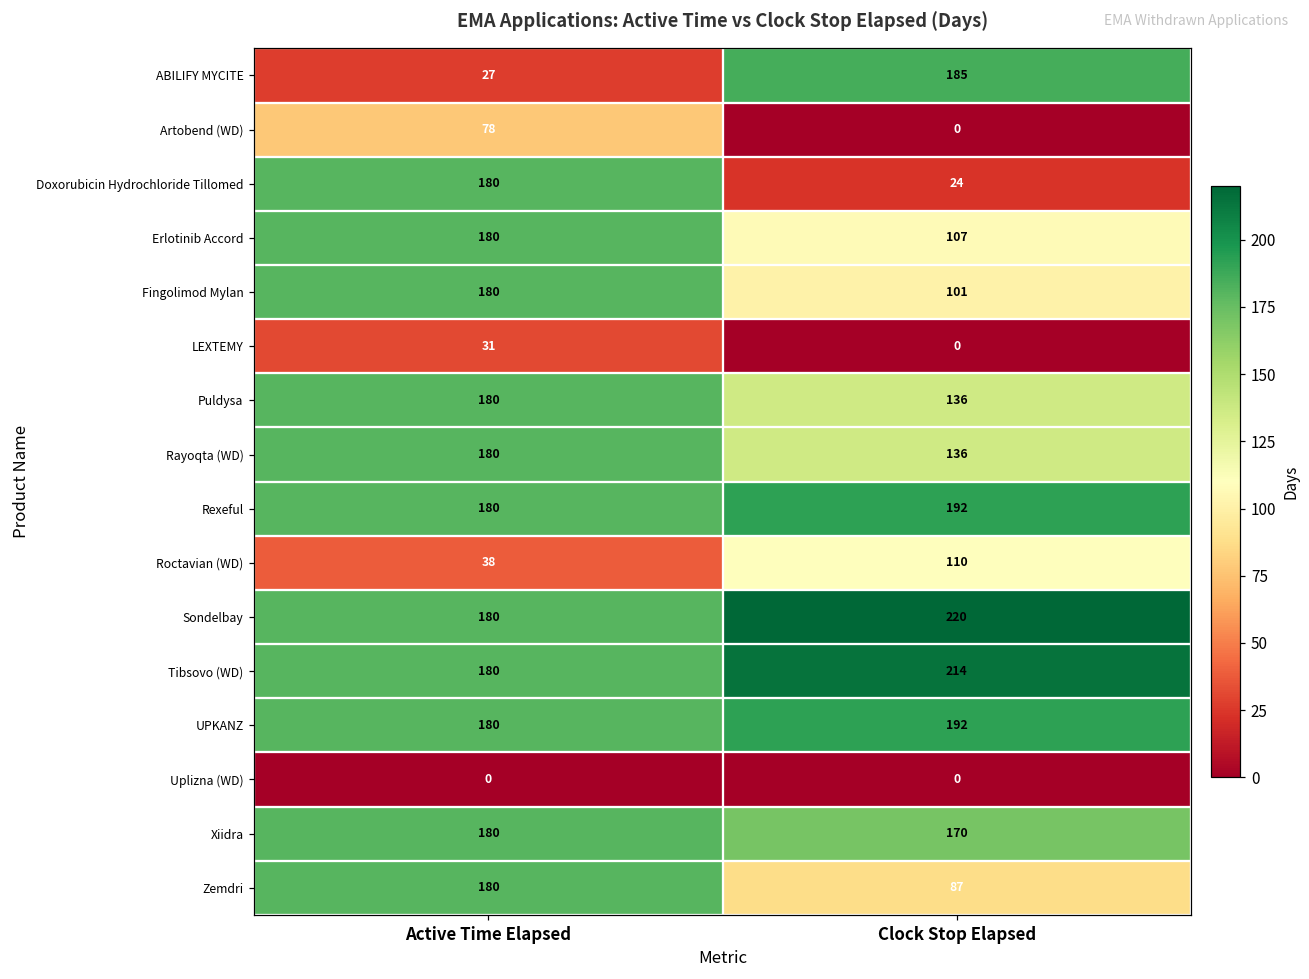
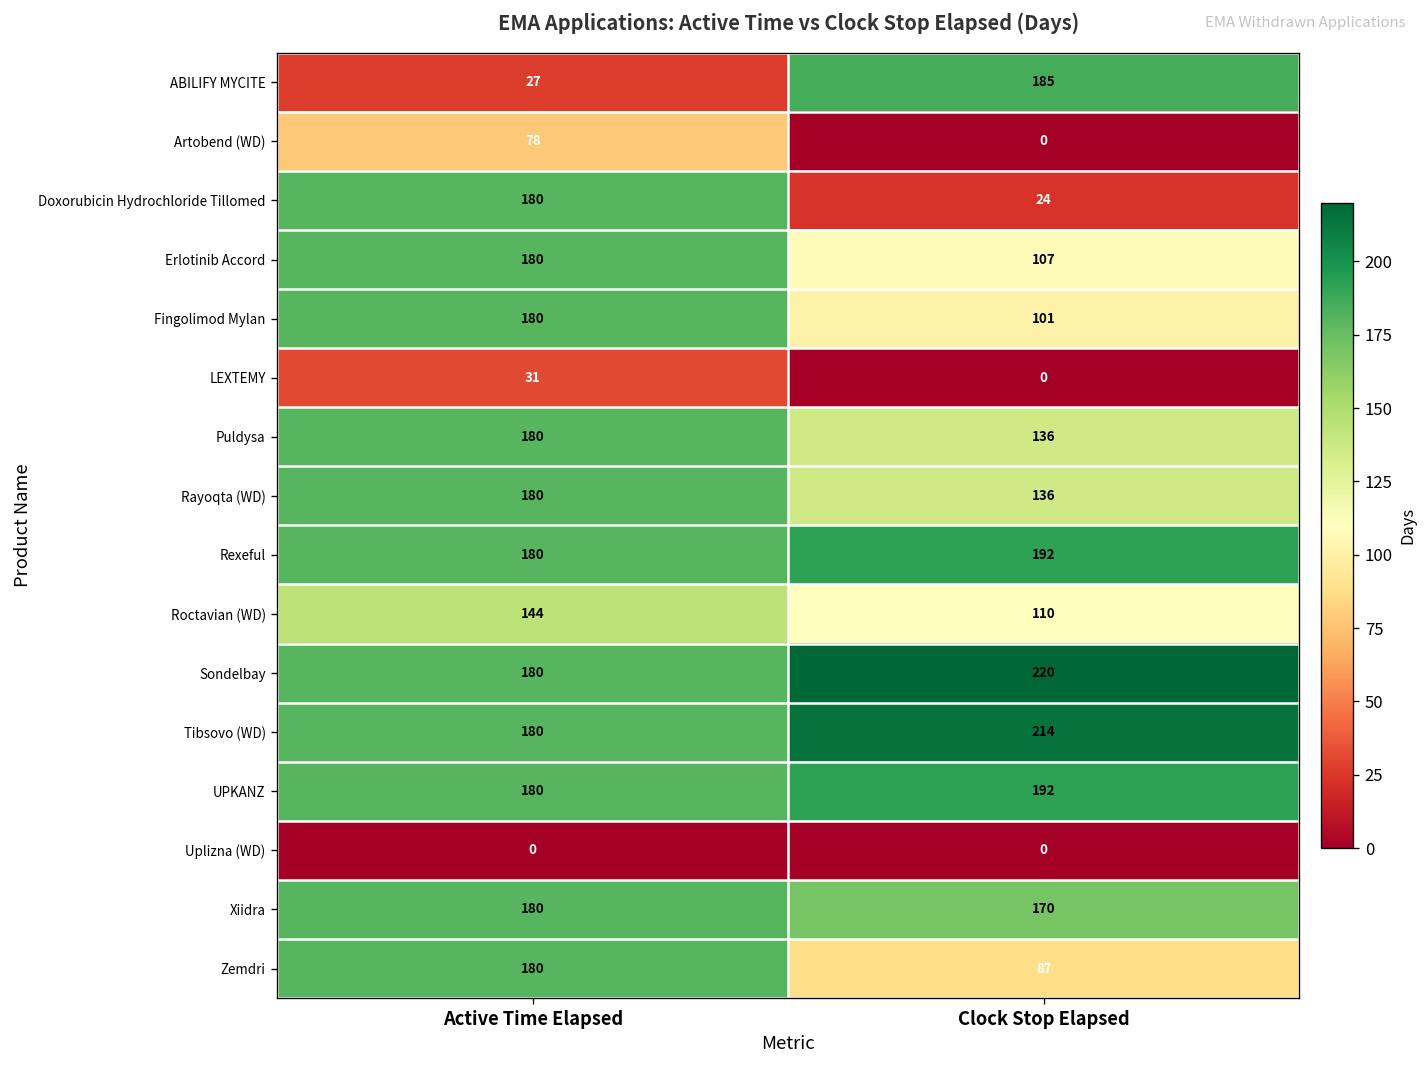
  {
    "ABILIFY MYCITE": {
      "Active Time Elapsed": 27,
      "Clock Stop Elapsed": 185
    },
    "Artobend (WD)": {
      "Active Time Elapsed": 78,
      "Clock Stop Elapsed": 0
    },
    "Doxorubicin Hydrochloride Tillomed": {
      "Active Time Elapsed": 180,
      "Clock Stop Elapsed": 24
    },
    "Erlotinib Accord": {
      "Active Time Elapsed": 180,
      "Clock Stop Elapsed": 107
    },
    "Fingolimod Mylan": {
      "Active Time Elapsed": 180,
      "Clock Stop Elapsed": 101
    },
    "LEXTEMY": {
      "Active Time Elapsed": 31,
      "Clock Stop Elapsed": 0
    },
    "Puldysa": {
      "Active Time Elapsed": 180,
      "Clock Stop Elapsed": 136
    },
    "Rayoqta (WD)": {
      "Active Time Elapsed": 180,
      "Clock Stop Elapsed": 136
    },
    "Rexeful": {
      "Active Time Elapsed": 180,
      "Clock Stop Elapsed": 192
    },
    "Roctavian (WD)": {
-     "Active Time Elapsed": 38,
+     "Active Time Elapsed": 144,
      "Clock Stop Elapsed": 110
    },
    "Sondelbay": {
      "Active Time Elapsed": 180,
      "Clock Stop Elapsed": 220
    },
    "Tibsovo (WD)": {
      "Active Time Elapsed": 180,
      "Clock Stop Elapsed": 214
    },
    "UPKANZ": {
      "Active Time Elapsed": 180,
      "Clock Stop Elapsed": 192
    },
    "Uplizna (WD)": {
      "Active Time Elapsed": 0,
      "Clock Stop Elapsed": 0
    },
    "Xiidra": {
      "Active Time Elapsed": 180,
      "Clock Stop Elapsed": 170
    },
    "Zemdri": {
      "Active Time Elapsed": 180,
      "Clock Stop Elapsed": 87
    }
  }
